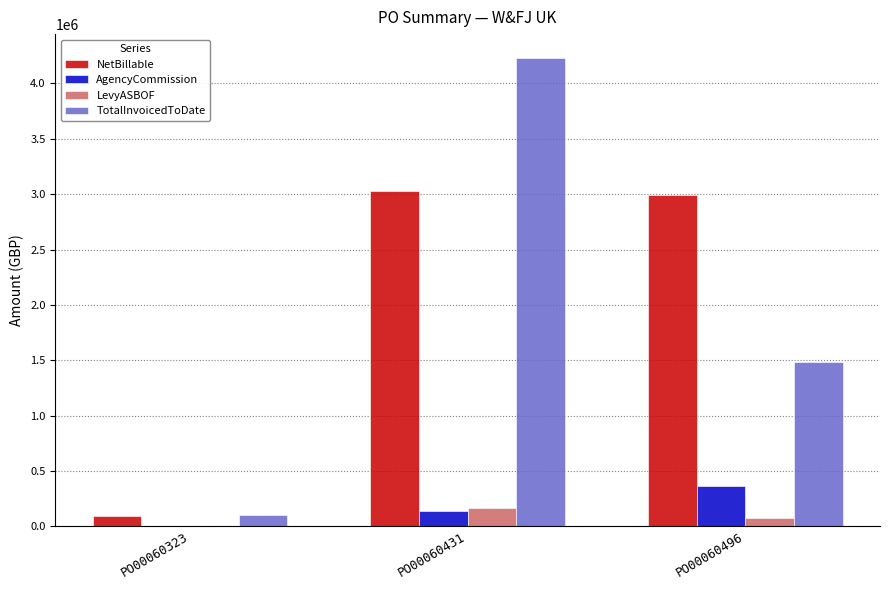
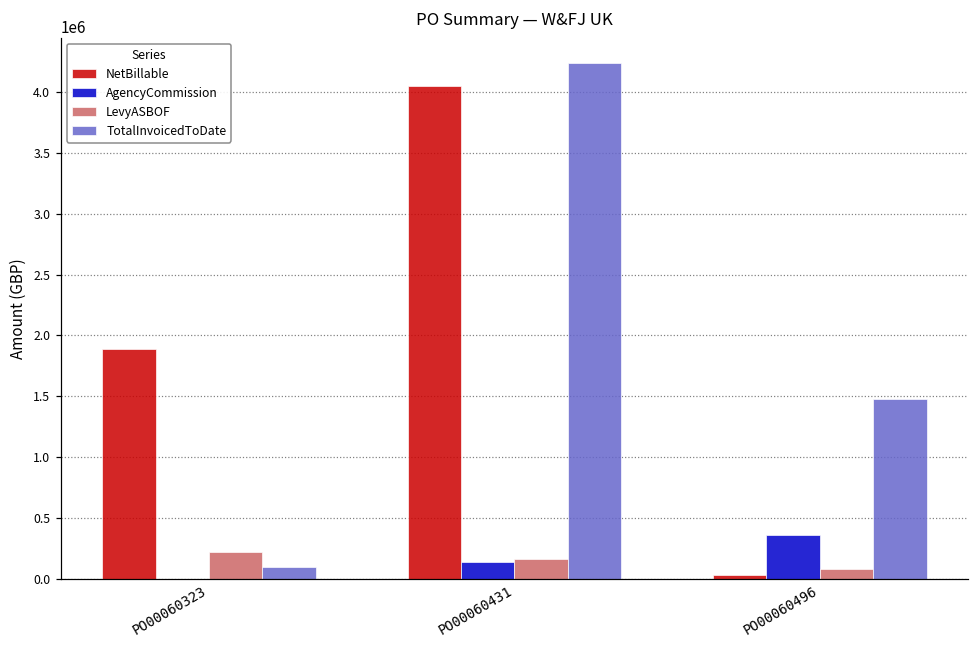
  {
    "NetBillable": {
-     "PO00060323": 90000,
-     "PO00060431": 3030000,
-     "PO00060496": 3000000
+     "PO00060323": 1890000,
+     "PO00060431": 4050000,
+     "PO00060496": 30000
    },
    "AgencyCommission": {
      "PO00060431": 140000,
      "PO00060496": 360000
    },
    "LevyASBOF": {
-     "PO00060323": 0,
+     "PO00060323": 230000,
      "PO00060431": 160000,
      "PO00060496": 80000
    },
    "TotalInvoicedToDate": {
      "PO00060323": 100000,
      "PO00060431": 4230000,
      "PO00060496": 1480000
    }
  }
